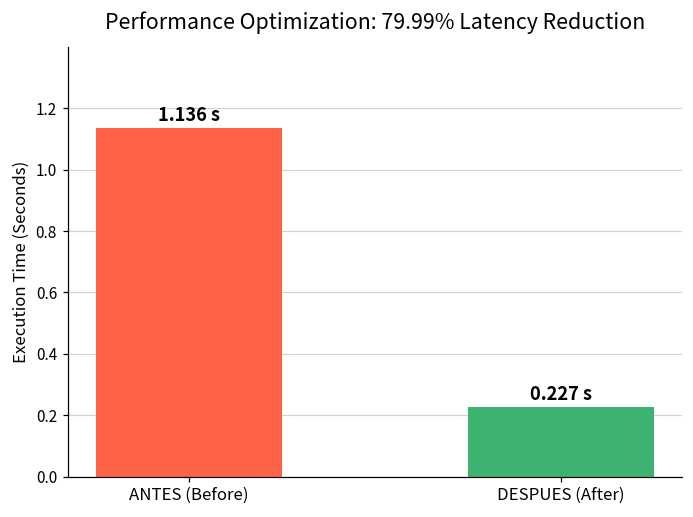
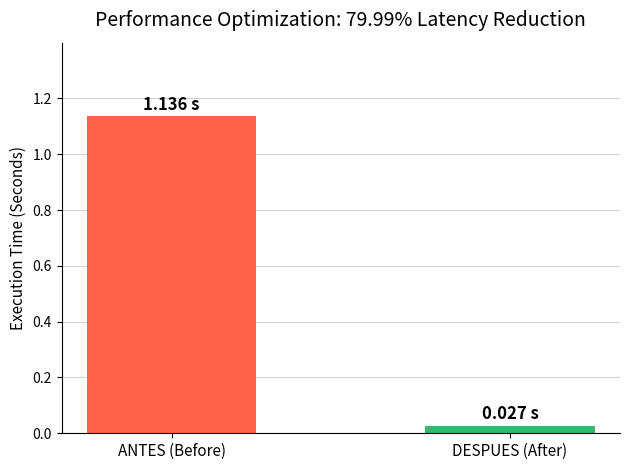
  {
    "ANTES (Before)": 1.136,
-   "DESPUES (After)": 0.227
+   "DESPUES (After)": 0.027
  }
